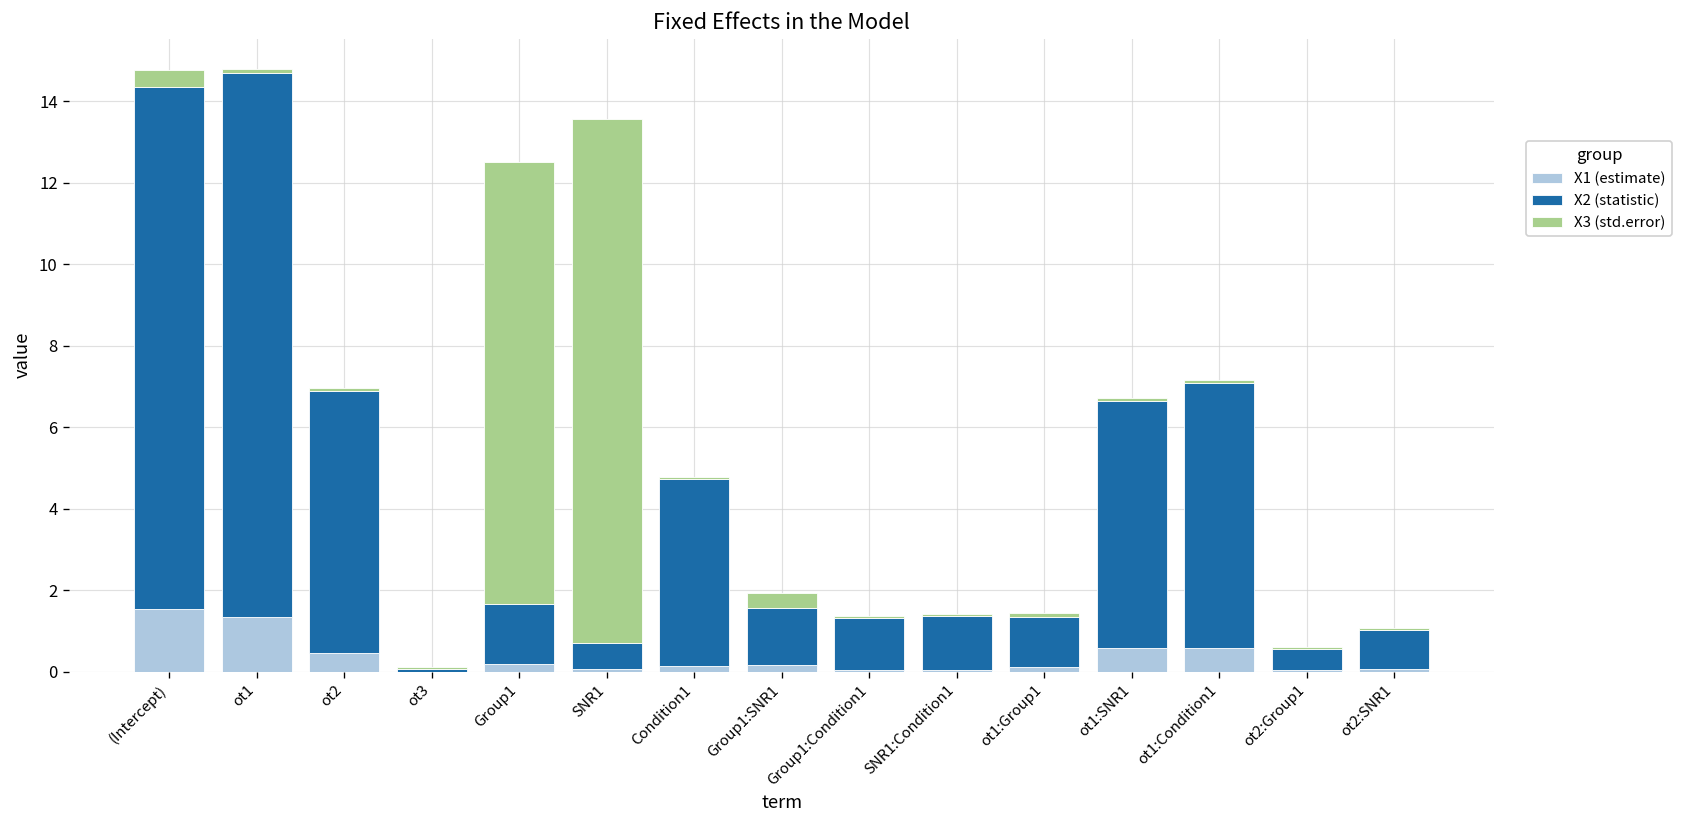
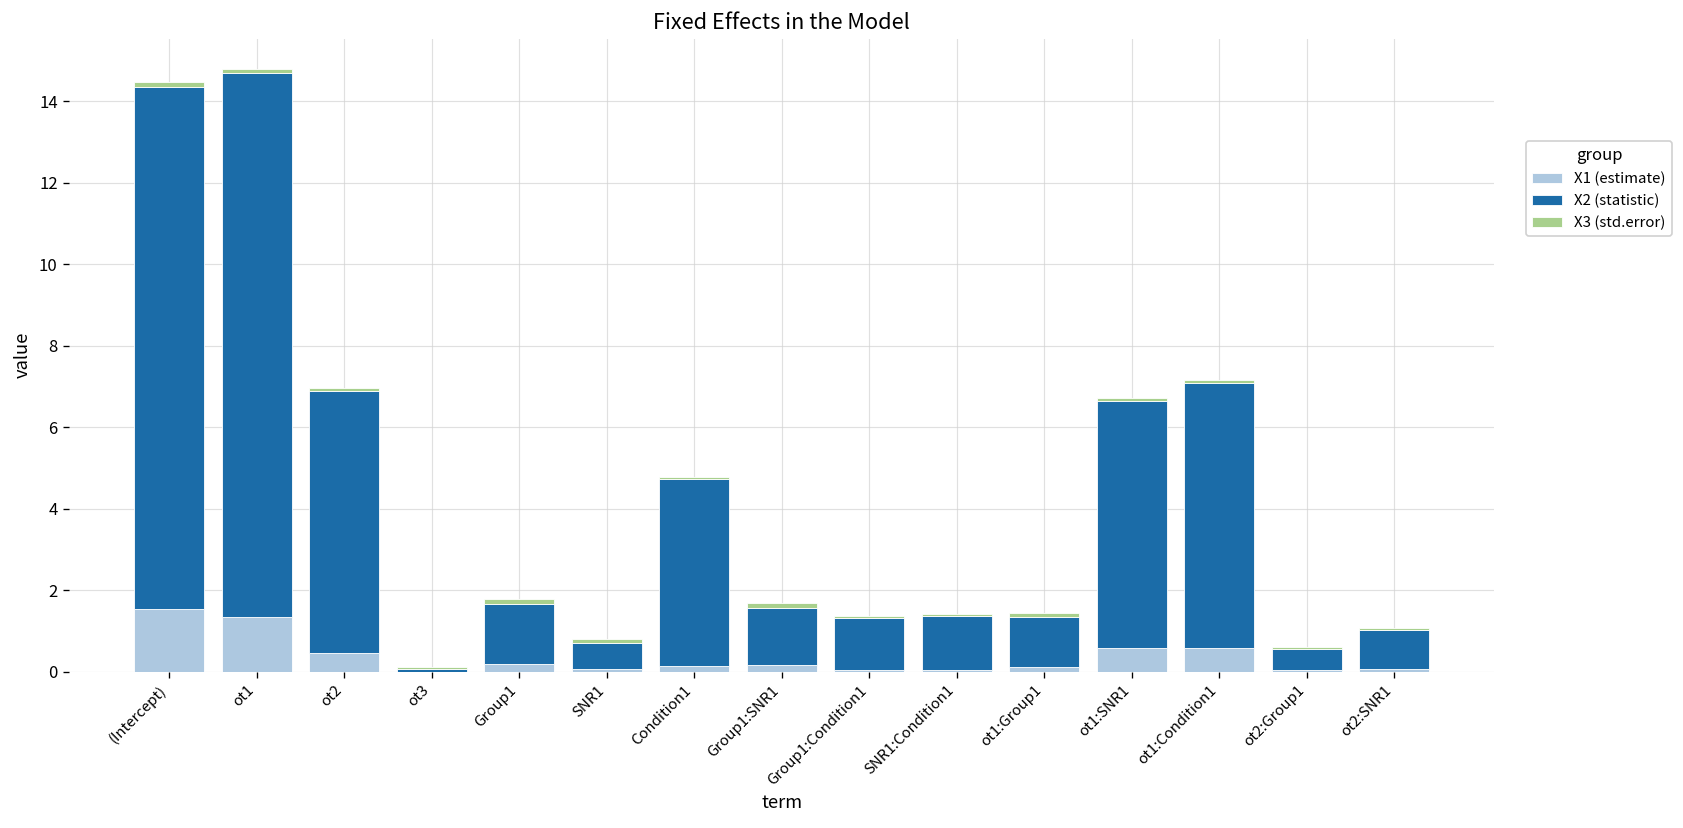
  {
    "X1 (estimate)": {
      "(Intercept)": 1.5,
      "ot1": 1.3,
      "ot2": 0.5,
      "Group1": 0.2,
      "SNR1": 0.1,
      "Condition1": 0.2,
      "Group1:SNR1": 0.2,
      "ot1:Group1": 0.1,
      "ot1:SNR1": 0.6,
      "ot1:Condition1": 0.6
    },
    "X2 (statistic)": {
      "(Intercept)": 12.8,
      "ot1": 13.4,
      "ot2": 6.4,
      "Group1": 1.5,
      "SNR1": 0.6,
      "Condition1": 4.6,
      "Group1:SNR1": 1.4,
      "Group1:Condition1": 1.3,
      "SNR1:Condition1": 1.3,
      "ot1:Group1": 1.2,
      "ot1:SNR1": 6.1,
      "ot1:Condition1": 6.5,
      "ot2:Group1": 0.5,
      "ot2:SNR1": 1.0
    },
    "X3 (std.error)": {
-     "(Intercept)": 0.4,
+     "(Intercept)": 0.1,
      "ot1": 0.1,
-     "Group1": 10.9,
-     "SNR1": 12.9,
-     "Group1:SNR1": 0.4,
+     "Group1": 0.1,
+     "SNR1": 0.1,
+     "Group1:SNR1": 0.1,
      "ot1:Group1": 0.1,
      "ot1:SNR1": 0.1,
      "ot1:Condition1": 0.1
    }
  }
